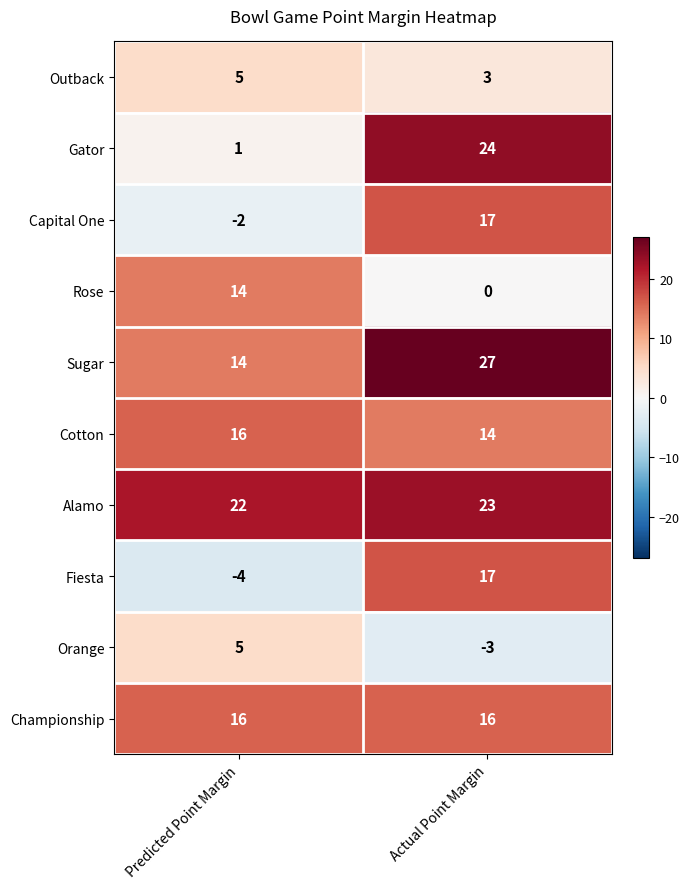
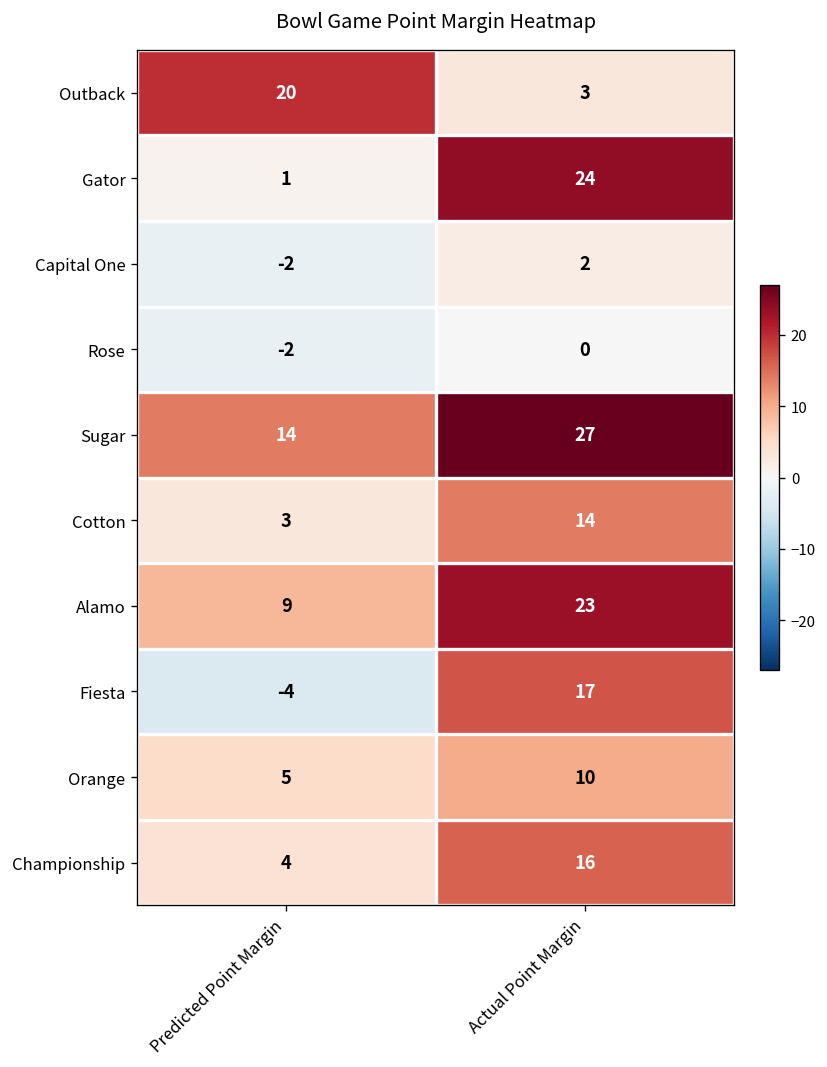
  {
    "Outback": {
-     "Predicted Point Margin": 5,
+     "Predicted Point Margin": 20,
      "Actual Point Margin": 3
    },
    "Gator": {
      "Predicted Point Margin": 1,
      "Actual Point Margin": 24
    },
    "Capital One": {
      "Predicted Point Margin": -2,
-     "Actual Point Margin": 17
+     "Actual Point Margin": 2
    },
    "Rose": {
-     "Predicted Point Margin": 14,
+     "Predicted Point Margin": -2,
      "Actual Point Margin": 0
    },
    "Sugar": {
      "Predicted Point Margin": 14,
      "Actual Point Margin": 27
    },
    "Cotton": {
-     "Predicted Point Margin": 16,
+     "Predicted Point Margin": 3,
      "Actual Point Margin": 14
    },
    "Alamo": {
-     "Predicted Point Margin": 22,
+     "Predicted Point Margin": 9,
      "Actual Point Margin": 23
    },
    "Fiesta": {
      "Predicted Point Margin": -4,
      "Actual Point Margin": 17
    },
    "Orange": {
      "Predicted Point Margin": 5,
-     "Actual Point Margin": -3
+     "Actual Point Margin": 10
    },
    "Championship": {
-     "Predicted Point Margin": 16,
+     "Predicted Point Margin": 4,
      "Actual Point Margin": 16
    }
  }
